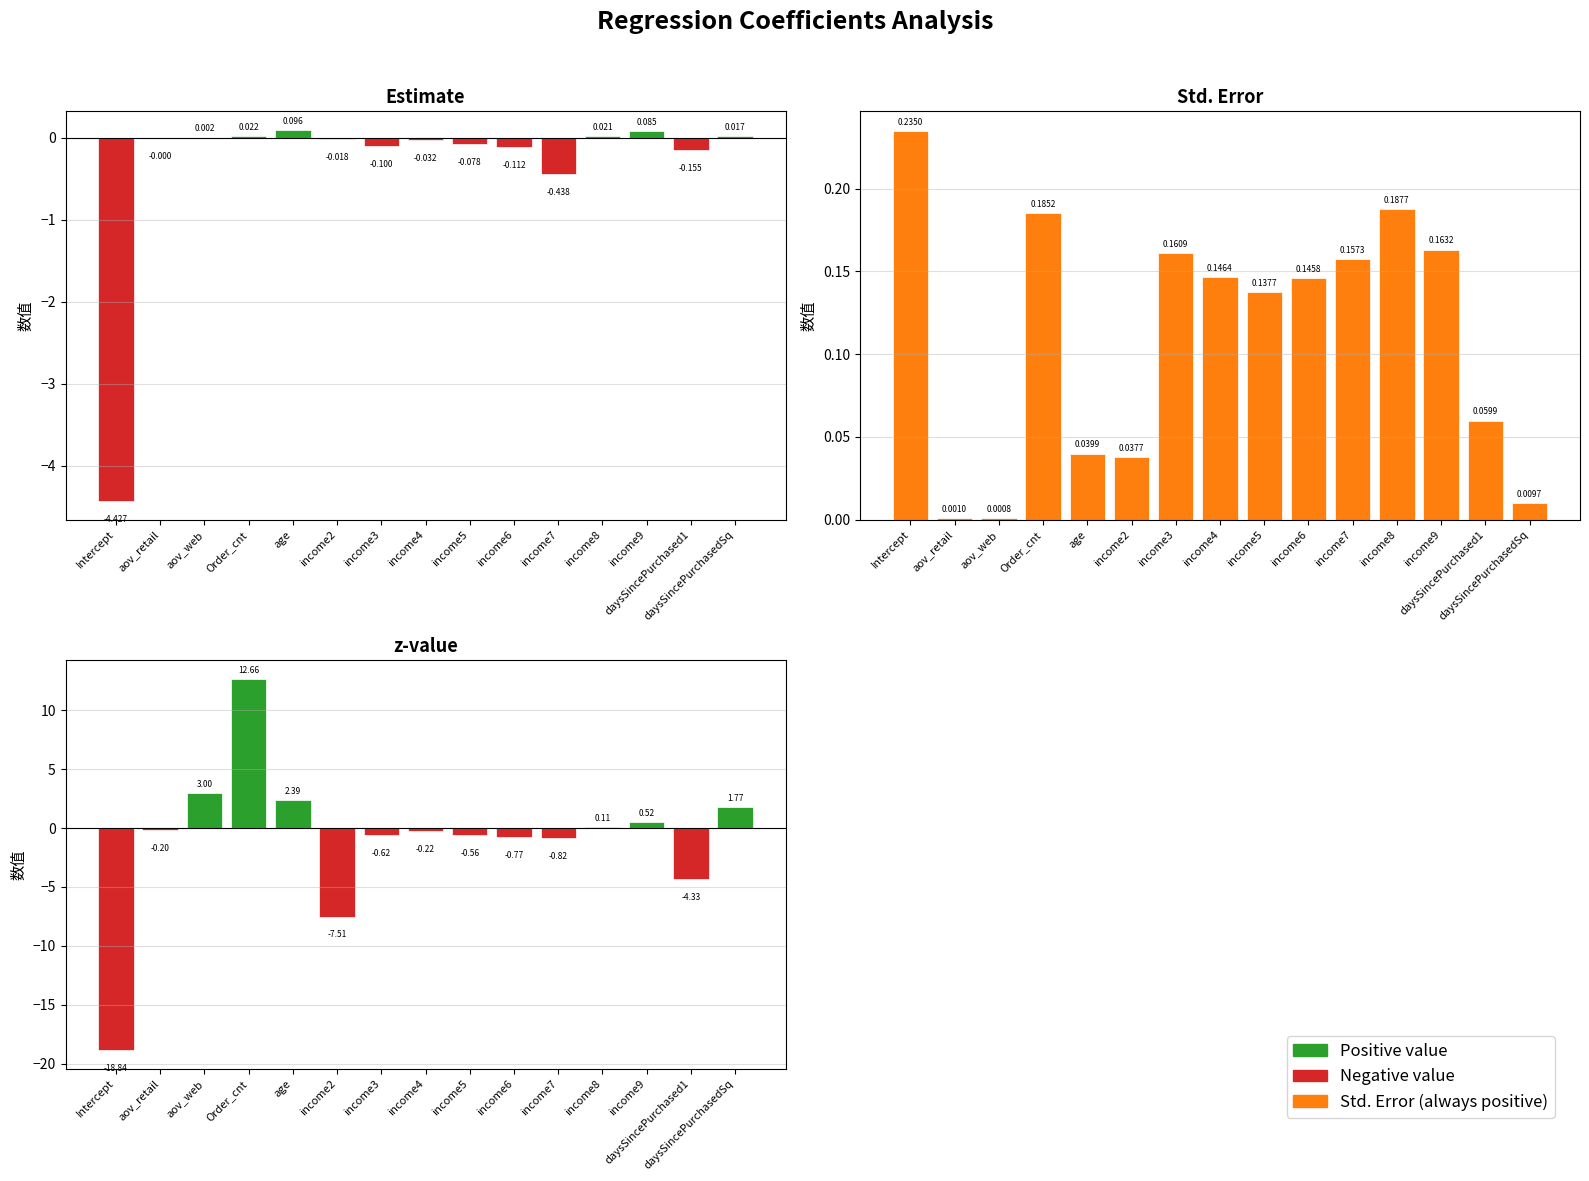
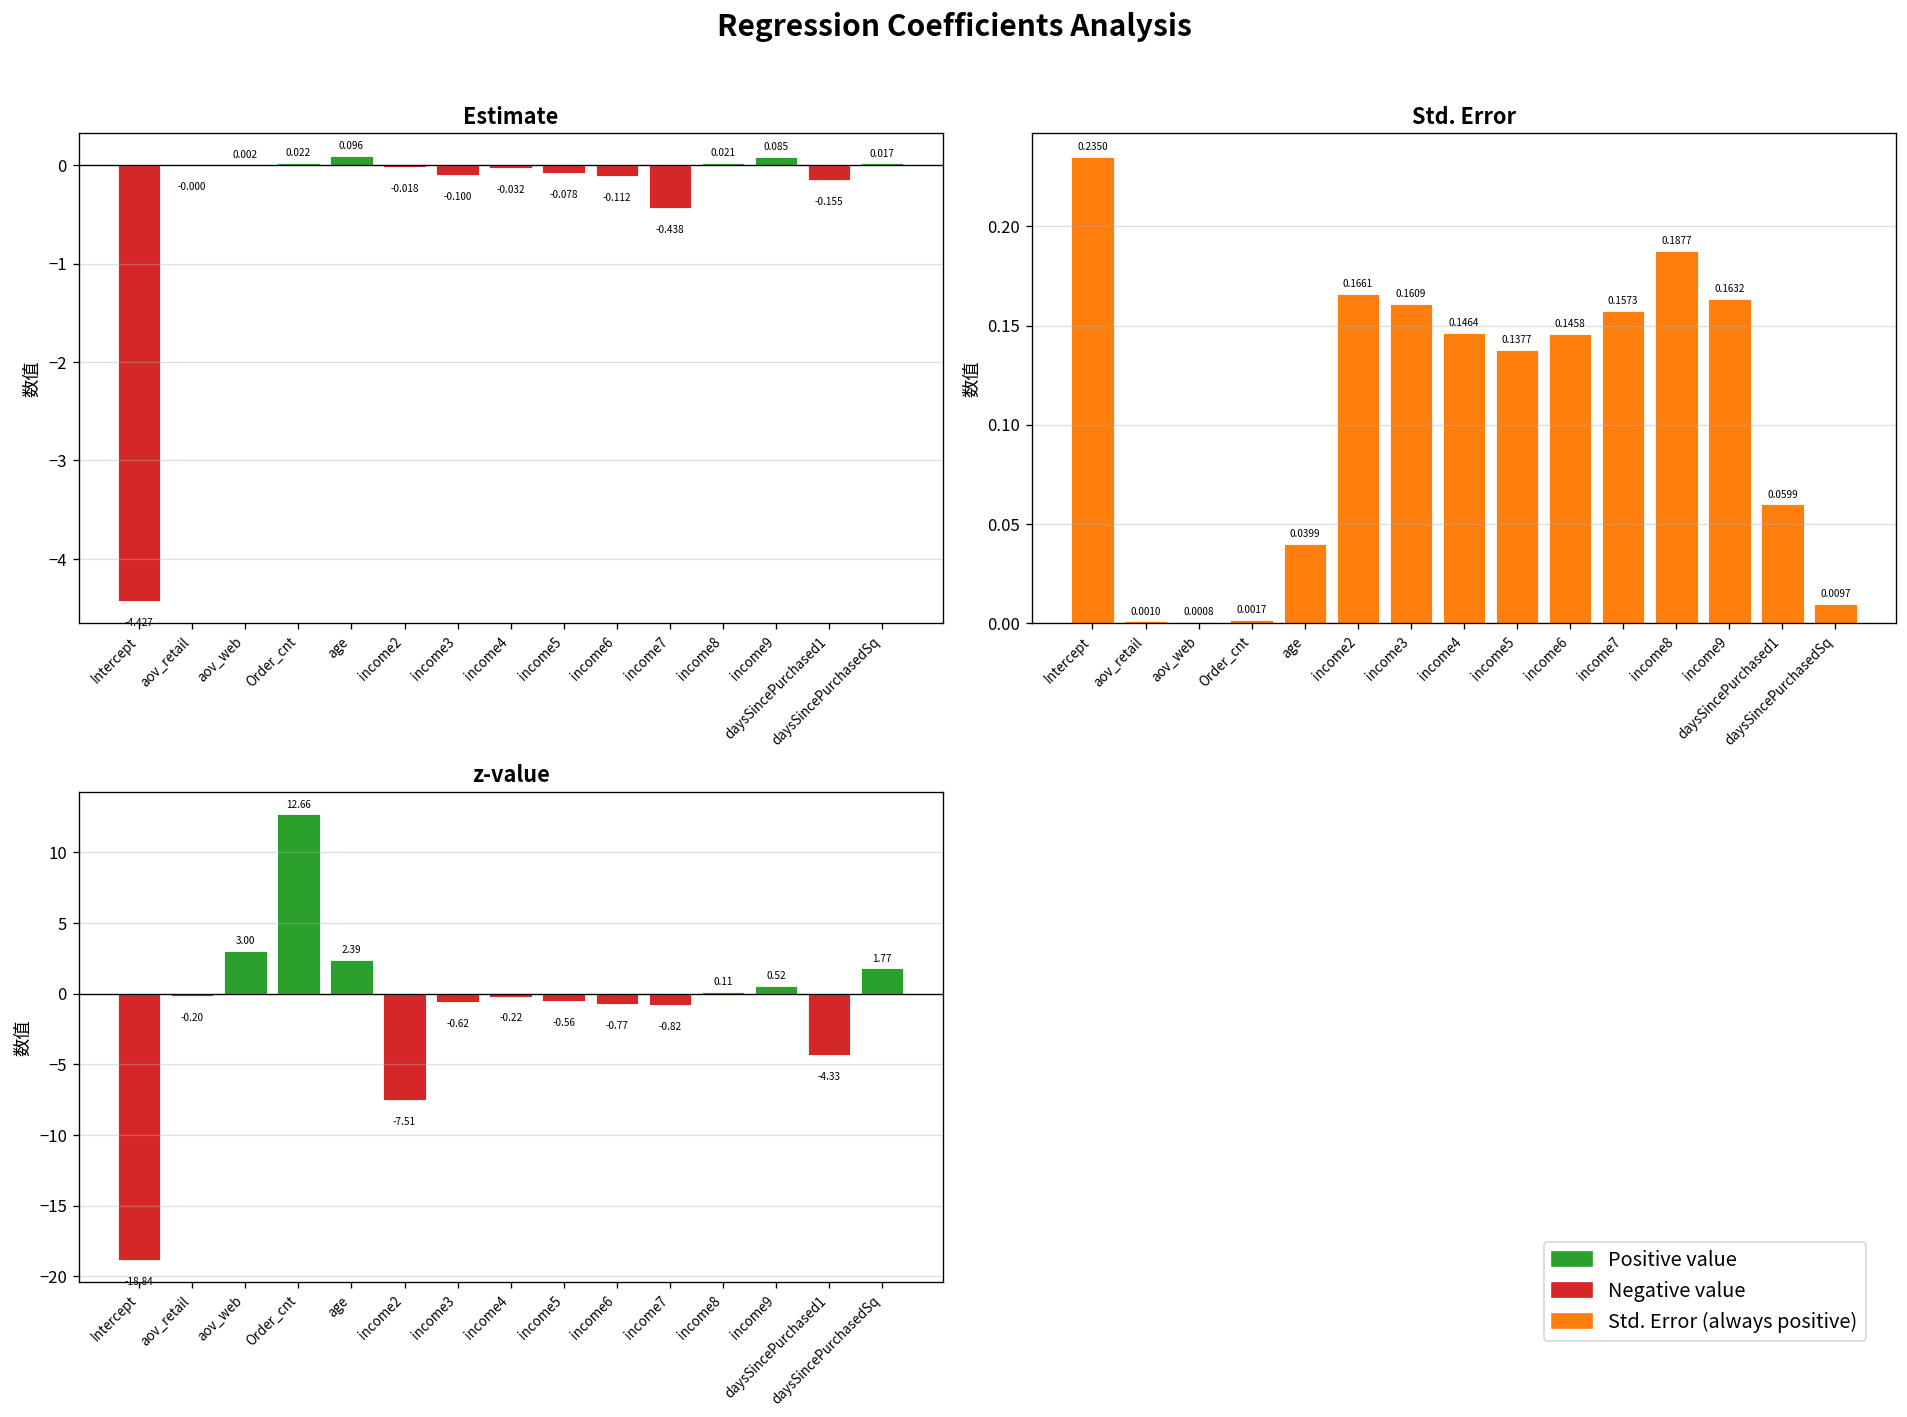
  {
    "Estimate": {
      "Intercept": -4.427,
      "aov_retail": -0.000,
      "aov_web": 0.002,
      "Order_cnt": 0.022,
      "age": 0.096,
      "income2": -0.018,
      "income3": -0.100,
      "income4": -0.032,
      "income5": -0.078,
      "income6": -0.112,
      "income7": -0.438,
      "income8": 0.021,
      "income9": 0.085,
      "daysSincePurchased1": -0.155,
      "daysSincePurchasedSq": 0.017
    },
    "Std. Error": {
      "Intercept": 0.2350,
      "aov_retail": 0.0010,
      "aov_web": 0.0008,
-     "Order_cnt": 0.1852,
+     "Order_cnt": 0.0017,
      "age": 0.0399,
-     "income2": 0.0377,
+     "income2": 0.1661,
      "income3": 0.1609,
      "income4": 0.1464,
      "income5": 0.1377,
      "income6": 0.1458,
      "income7": 0.1573,
      "income8": 0.1877,
      "income9": 0.1632,
      "daysSincePurchased1": 0.0599,
      "daysSincePurchasedSq": 0.0097
    },
    "z-value": {
      "Intercept": -18.84,
      "aov_retail": -0.20,
      "aov_web": 3.00,
      "Order_cnt": 12.66,
      "age": 2.39,
      "income2": -7.51,
      "income3": -0.62,
      "income4": -0.22,
      "income5": -0.56,
      "income6": -0.77,
      "income7": -0.82,
      "income8": 0.11,
      "income9": 0.52,
      "daysSincePurchased1": -4.33,
      "daysSincePurchasedSq": 1.77
    }
  }
